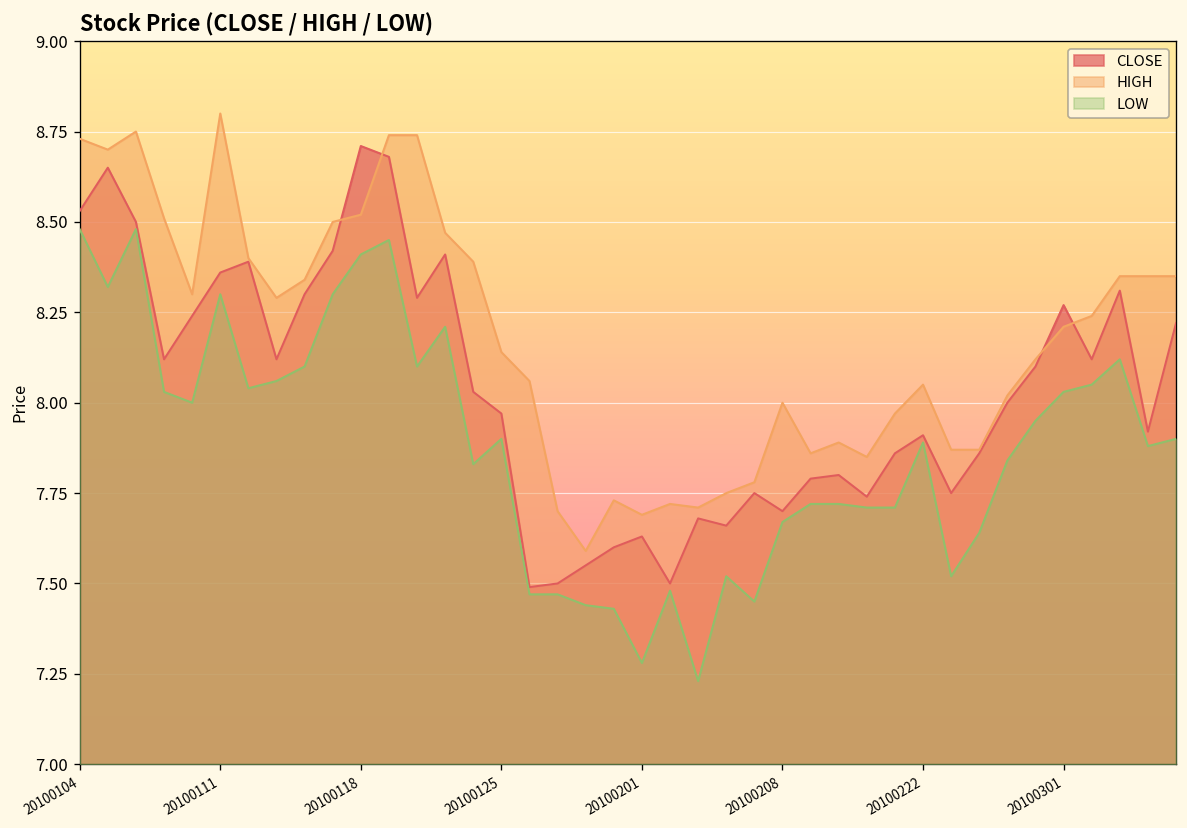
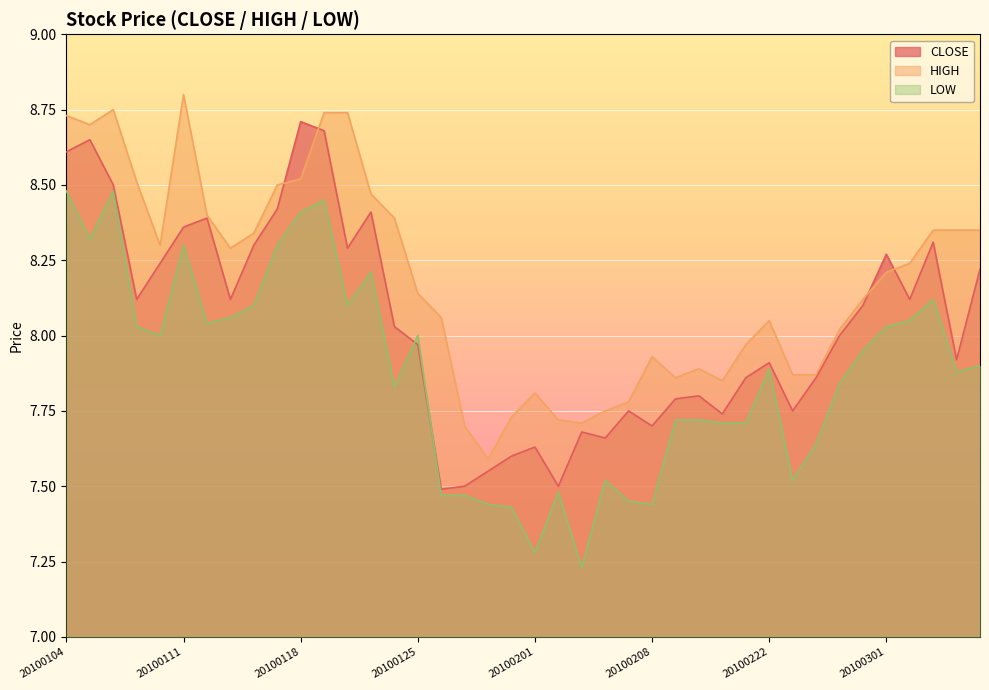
  {
    "CLOSE": {
-     "20100104": 8.53,
+     "20100104": 8.61,
      "20100111": 8.36,
      "20100118": 8.71,
      "20100125": 7.97,
      "20100201": 7.63,
      "20100208": 7.70,
      "20100222": 7.91,
      "20100301": 8.27
    },
    "HIGH": {
      "20100104": 8.73,
      "20100111": 8.80,
      "20100118": 8.52,
      "20100125": 8.14,
-     "20100201": 7.69,
-     "20100208": 8.00,
+     "20100201": 7.81,
+     "20100208": 7.93,
      "20100222": 8.05,
      "20100301": 8.21
    },
    "LOW": {
      "20100104": 8.48,
      "20100111": 8.30,
      "20100118": 8.41,
-     "20100125": 7.9,
+     "20100125": 8.0,
      "20100201": 7.28,
-     "20100208": 7.67,
+     "20100208": 7.44,
      "20100222": 7.89,
      "20100301": 8.03
    }
  }
